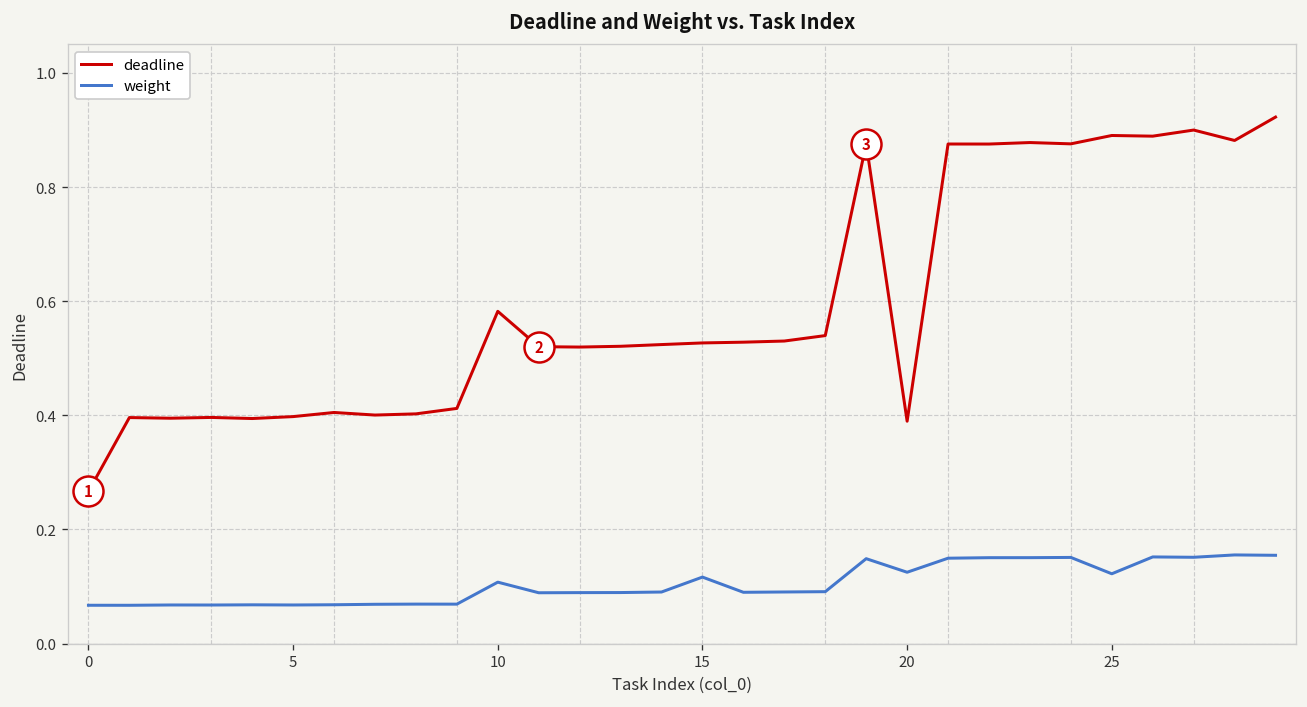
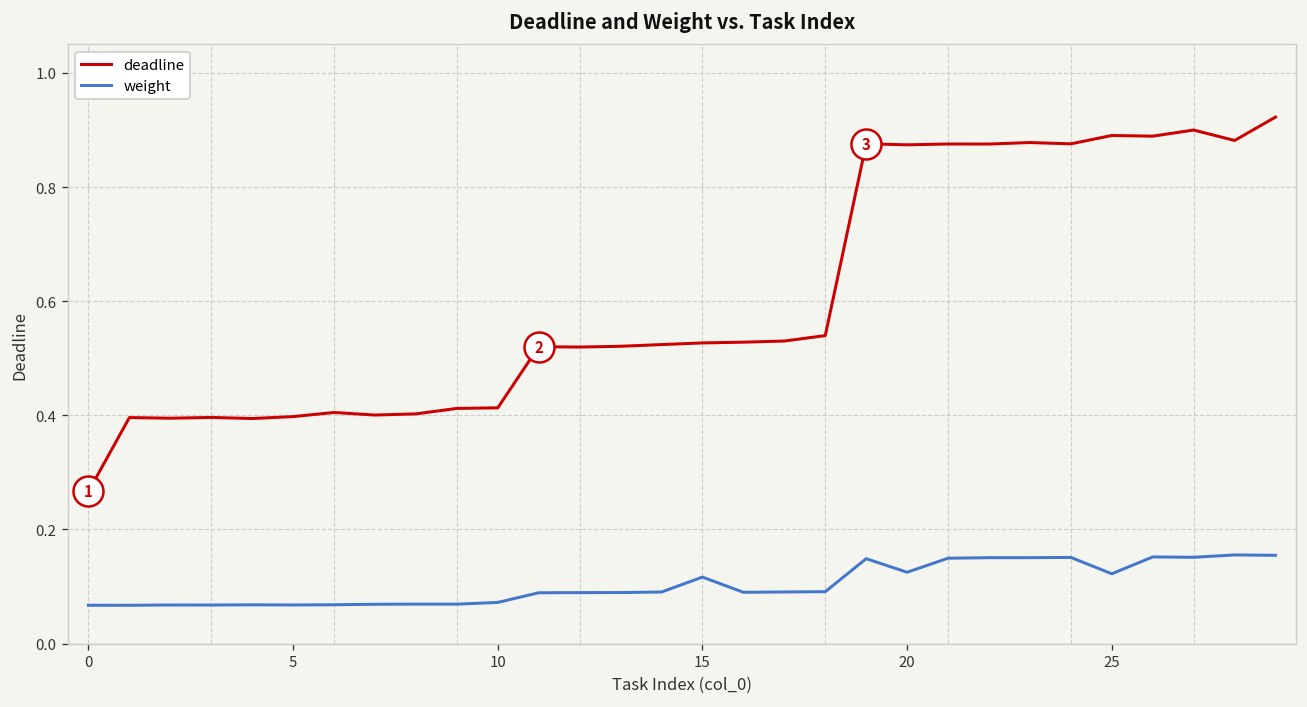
  {
    "deadline": {
      "5": 0.40,
-     "10": 0.58,
+     "10": 0.41,
      "15": 0.53,
-     "20": 0.39,
+     "20": 0.87,
      "25": 0.89
    },
    "weight": {
      "0": 0.07,
      "5": 0.07,
-     "10": 0.11,
+     "10": 0.07,
      "15": 0.12,
      "20": 0.13,
      "25": 0.12
    }
  }
